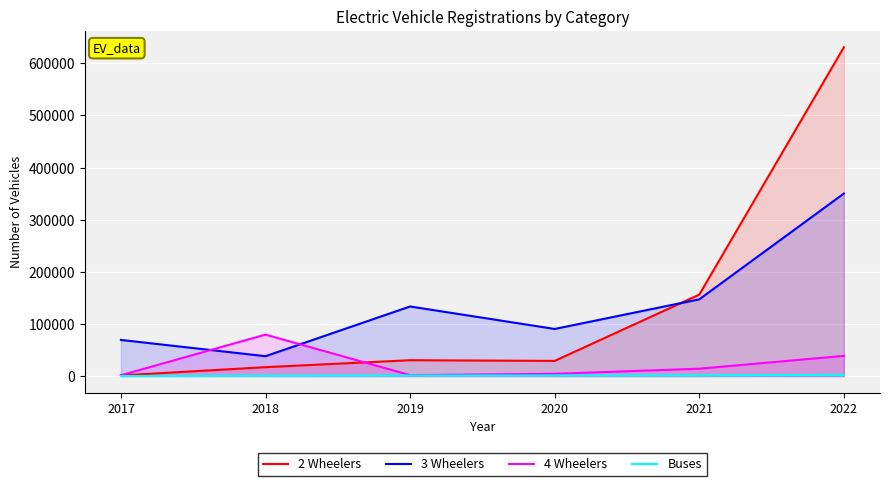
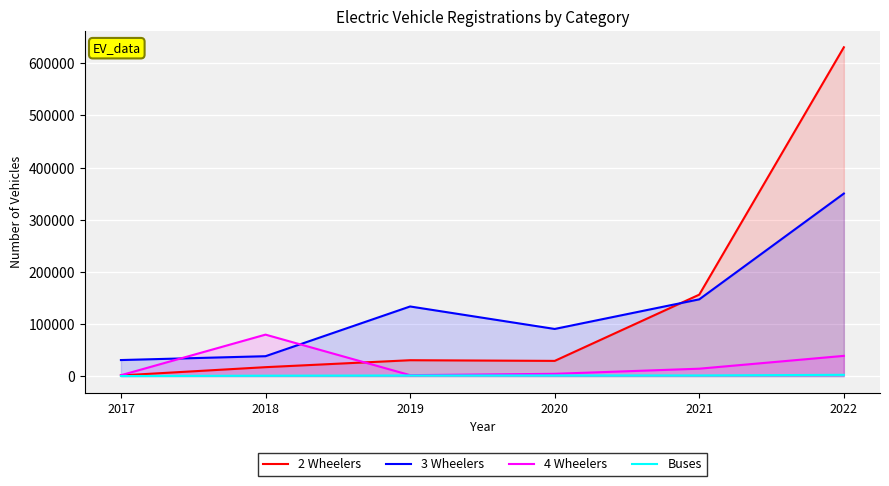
  {
    "2 Wheelers": {
      "2018": 20000,
      "2019": 30000,
      "2020": 30000,
      "2021": 160000,
      "2022": 630000
    },
    "3 Wheelers": {
-     "2017": 70000,
+     "2017": 30000,
      "2018": 40000,
      "2019": 130000,
      "2020": 90000,
      "2021": 150000,
      "2022": 350000
    },
    "4 Wheelers": {
      "2018": 80000,
      "2021": 10000,
      "2022": 40000
    },
    "Buses": {
      "2018": 0,
      "2021": 0,
      "2022": 0
    }
  }
